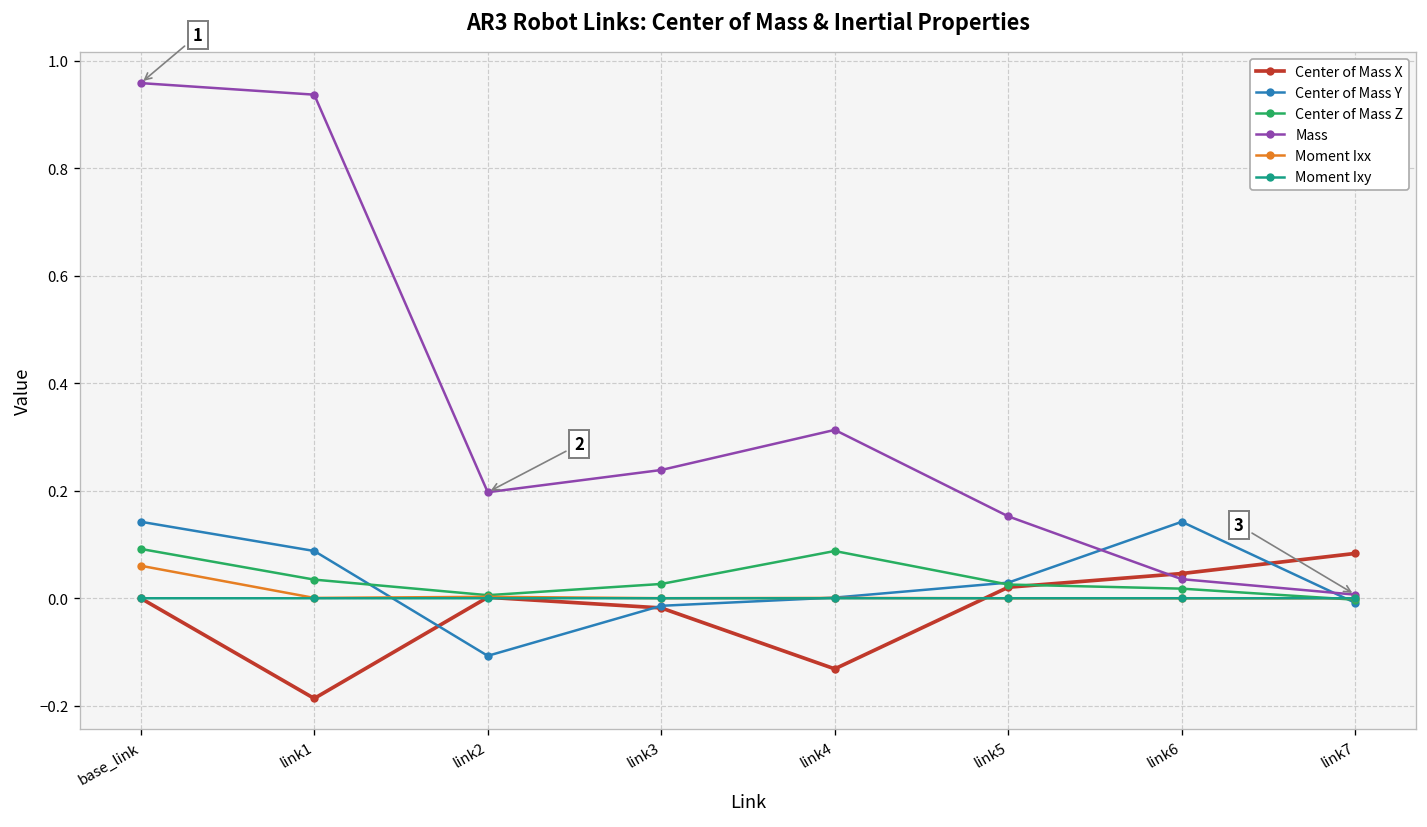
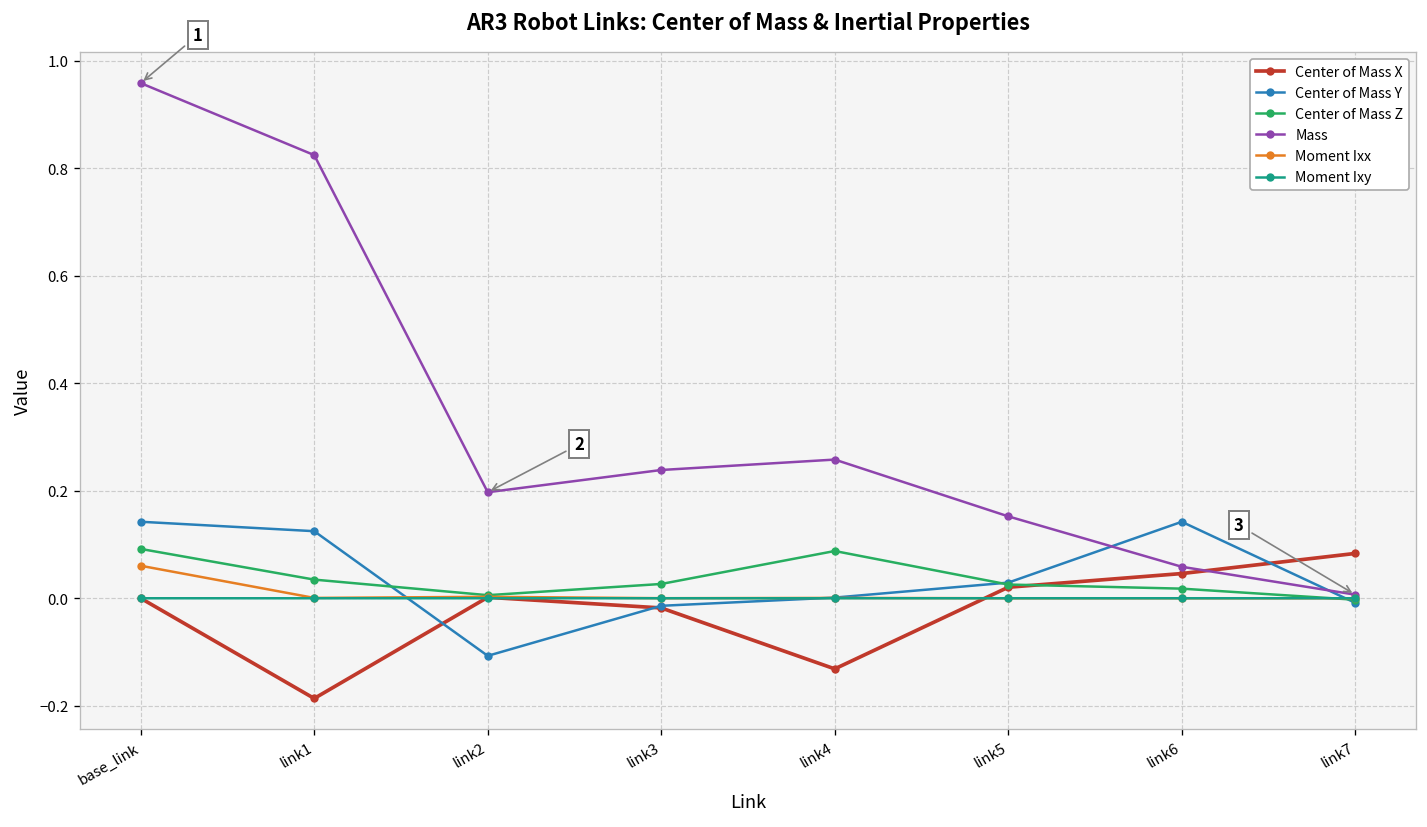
  {
    "Center of Mass X": {
      "link1": -0.19,
      "link4": -0.13,
      "link6": 0.05
    },
    "Center of Mass Y": {
      "base_link": 0.14,
-     "link1": 0.09,
+     "link1": 0.12,
      "link2": -0.11,
      "link6": 0.14,
      "link7": -0.01
    },
    "Mass": {
-     "link1": 0.94,
+     "link1": 0.82,
      "link3": 0.24,
-     "link4": 0.31,
+     "link4": 0.26,
      "link5": 0.15,
-     "link6": 0.04,
+     "link6": 0.06,
      "link7": 0.01
    },
    "Moment Ixx": {
      "base_link": 0.06
    }
  }
